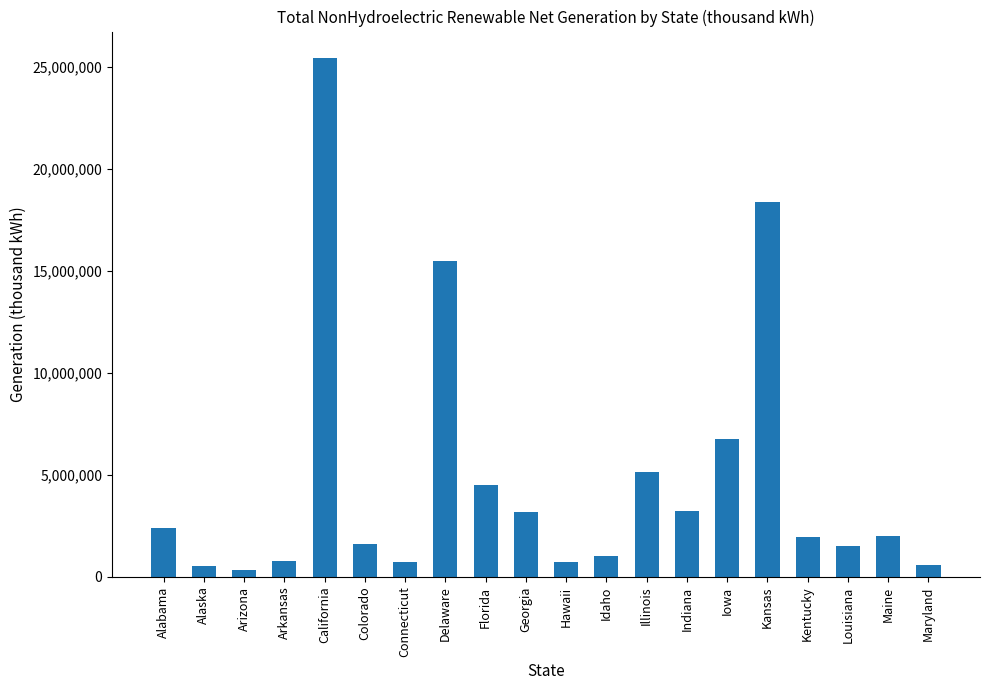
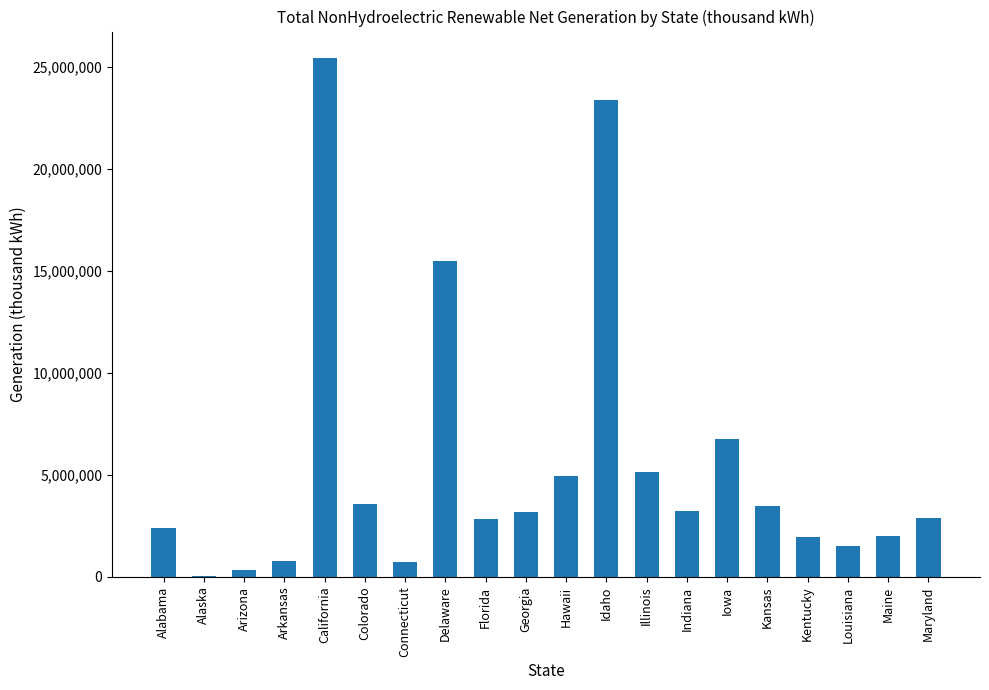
  {
    "Alabama": "2,400,000",
-   "Alaska": "500,000",
+   "Alaska": "0",
    "Arizona": "300,000",
    "Arkansas": "800,000",
    "California": "25,400,000",
-   "Colorado": "1,600,000",
+   "Colorado": "3,600,000",
    "Connecticut": "700,000",
    "Delaware": "15,500,000",
-   "Florida": "4,500,000",
+   "Florida": "2,900,000",
    "Georgia": "3,200,000",
-   "Hawaii": "700,000",
-   "Idaho": "1,000,000",
+   "Hawaii": "4,900,000",
+   "Idaho": "23,300,000",
    "Illinois": "5,100,000",
    "Indiana": "3,200,000",
    "Iowa": "6,800,000",
-   "Kansas": "18,400,000",
+   "Kansas": "3,500,000",
    "Kentucky": "1,900,000",
    "Louisiana": "1,500,000",
    "Maine": "2,000,000",
-   "Maryland": "600,000"
+   "Maryland": "2,900,000"
  }
